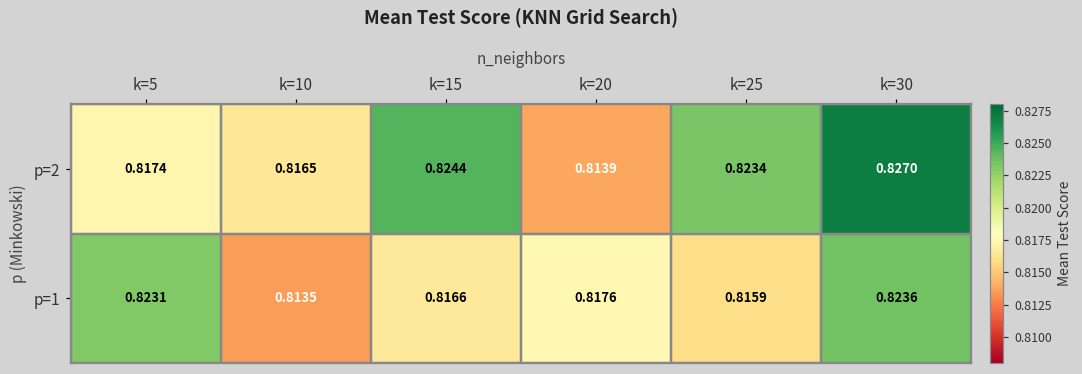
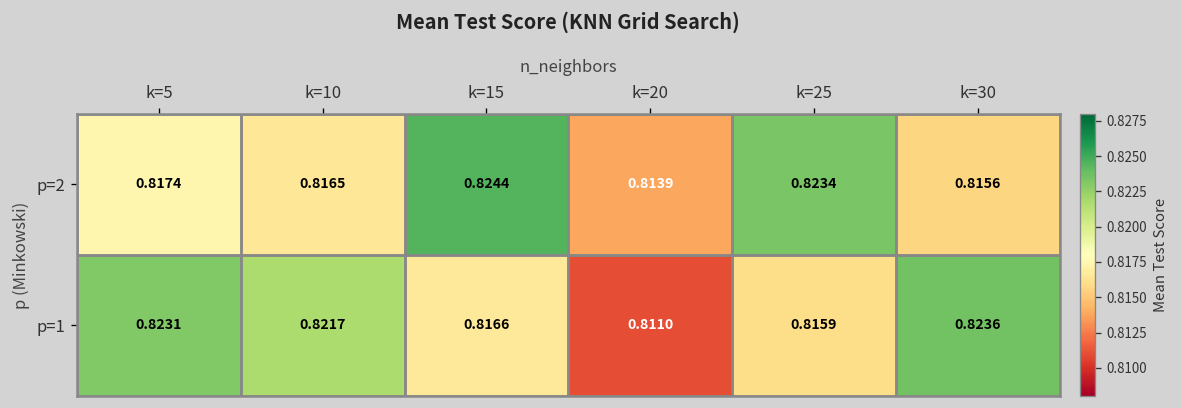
  {
    "p=2": {
      "k=5": 0.8174,
      "k=10": 0.8165,
      "k=15": 0.8244,
      "k=20": 0.8139,
      "k=25": 0.8234,
-     "k=30": 0.8270
+     "k=30": 0.8156
    },
    "p=1": {
      "k=5": 0.8231,
-     "k=10": 0.8135,
+     "k=10": 0.8217,
      "k=15": 0.8166,
-     "k=20": 0.8176,
+     "k=20": 0.8110,
      "k=25": 0.8159,
      "k=30": 0.8236
    }
  }
